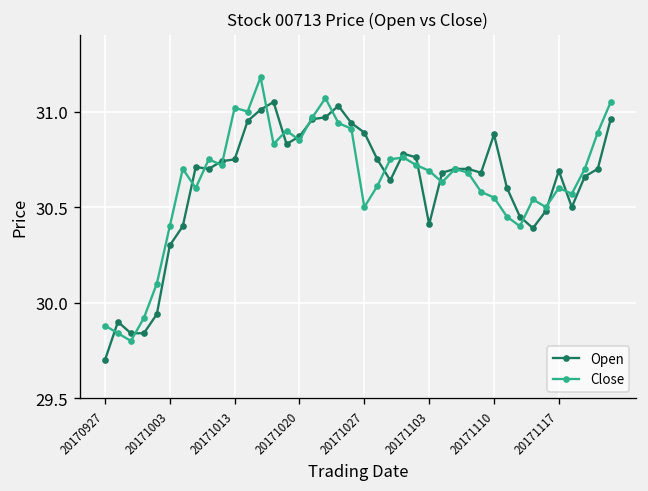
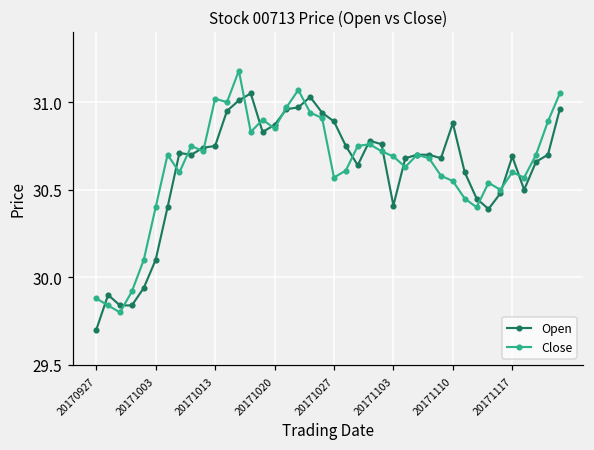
  {
    "Open": {
      "20170927": 29.7,
-     "20171003": 30.3,
+     "20171003": 30.1,
      "20171013": 30.75,
      "20171020": 30.87,
      "20171027": 30.9,
      "20171103": 30.4,
      "20171110": 30.88,
      "20171117": 30.7
    },
    "Close": {
      "20170927": 29.88,
      "20171003": 30.40,
      "20171013": 31.02,
      "20171020": 30.85,
-     "20171027": 30.50,
+     "20171027": 30.57,
      "20171103": 30.69,
      "20171110": 30.55,
      "20171117": 30.60
    }
  }
